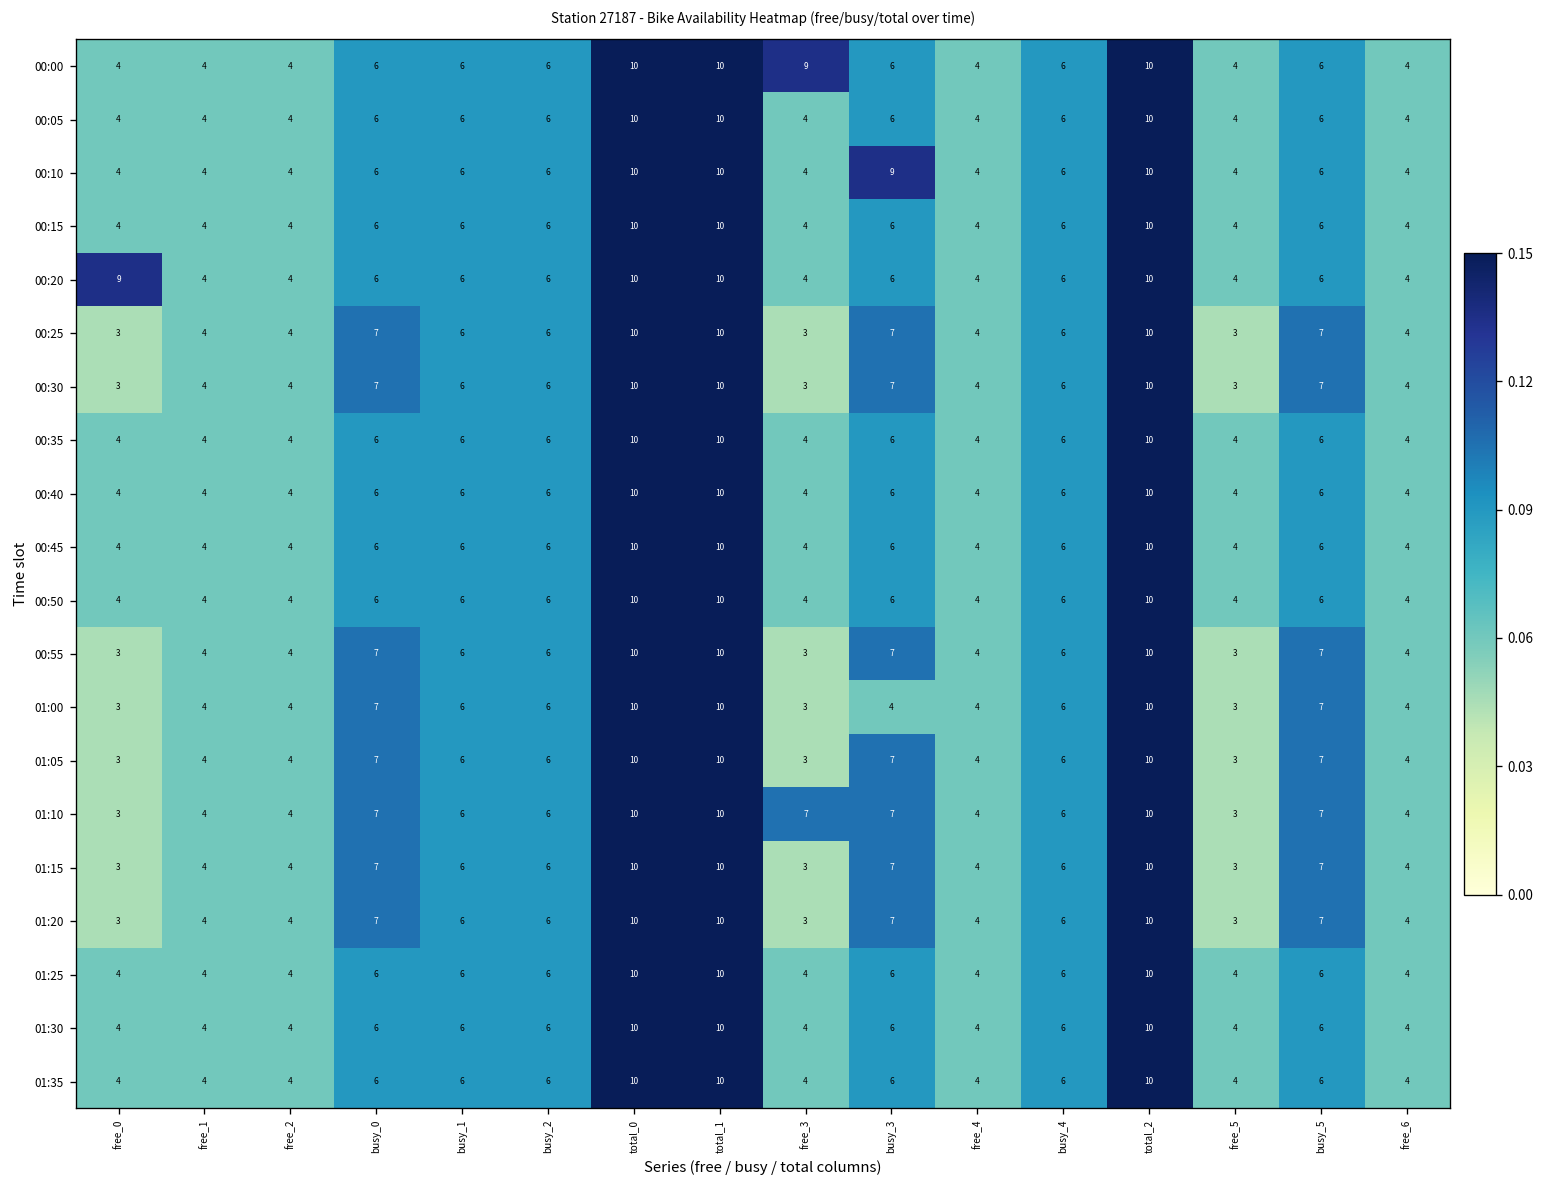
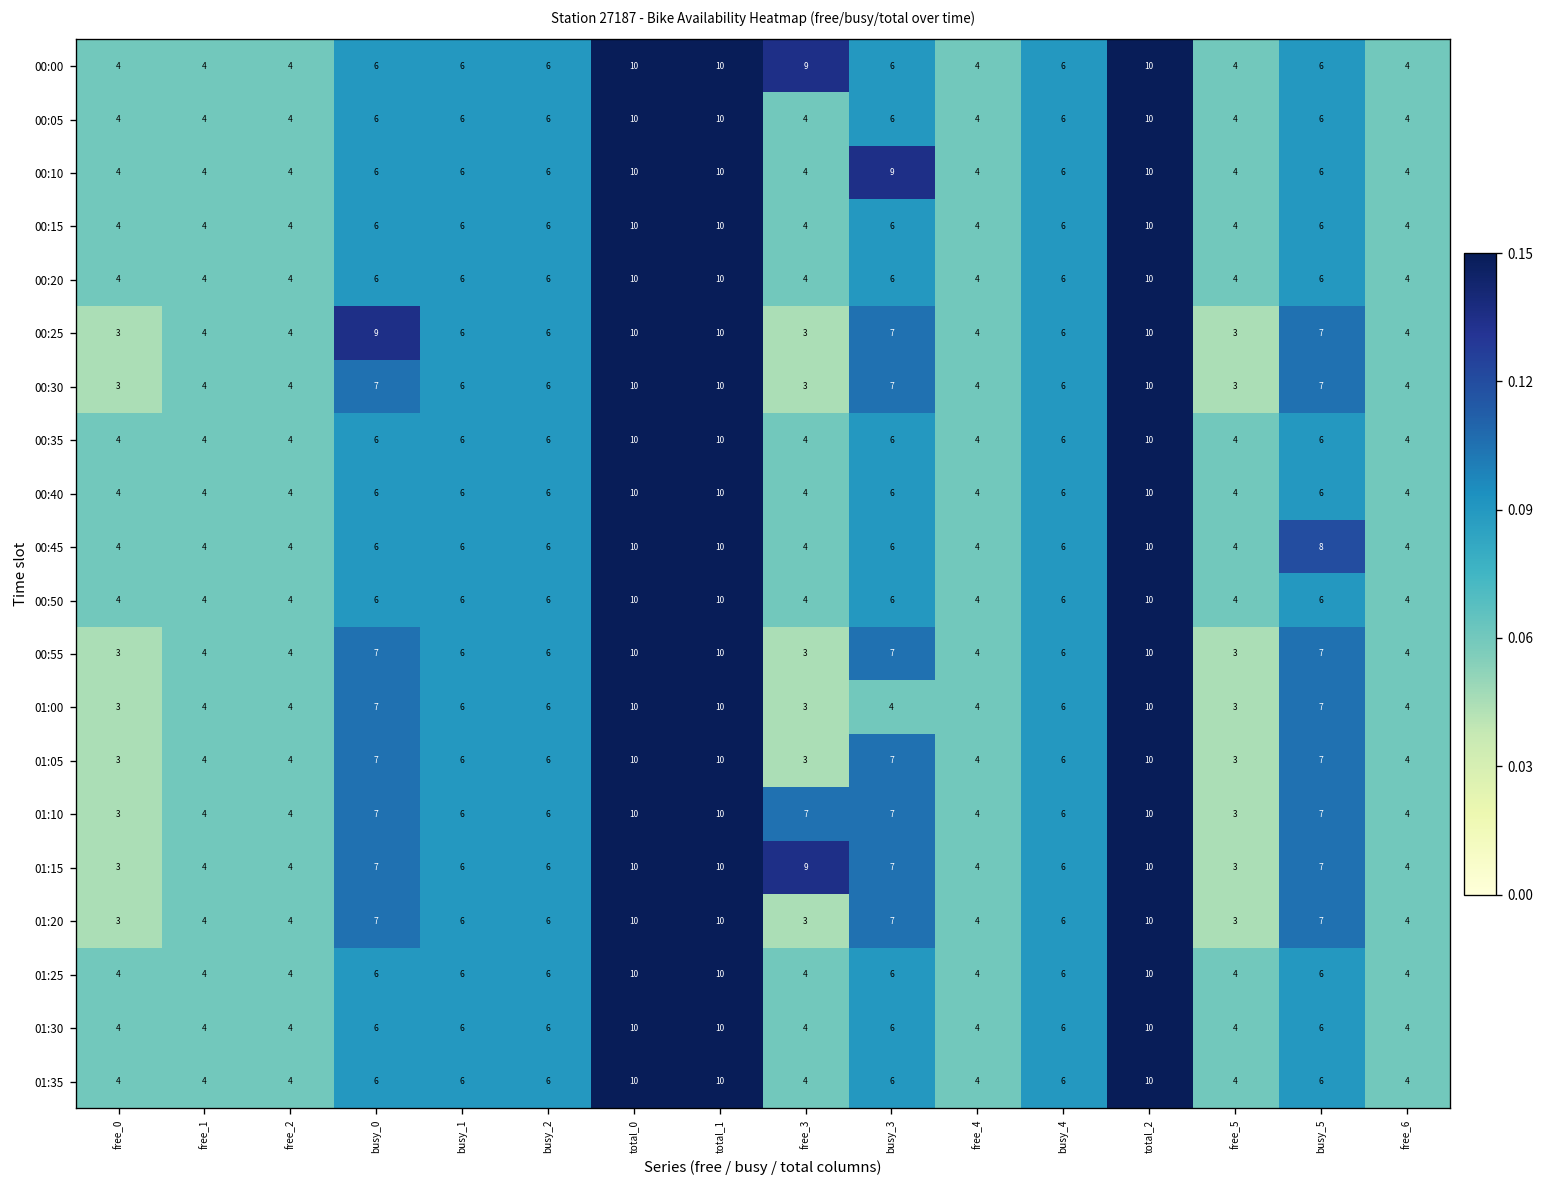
  {
    "00:20": {
-     "free_0": 9,
+     "free_0": 4,
      "free_1": 4,
      "free_2": 4,
      "busy_0": 6,
      "busy_1": 6,
      "busy_2": 6,
      "total_0": 10,
      "total_1": 10,
      "free_3": 4,
      "busy_3": 6,
      "free_4": 4,
      "busy_4": 6,
      "total_2": 10,
      "free_5": 4,
      "busy_5": 6,
      "free_6": 4
    },
    "00:25": {
      "free_0": 3,
      "free_1": 4,
      "free_2": 4,
-     "busy_0": 7,
+     "busy_0": 9,
      "busy_1": 6,
      "busy_2": 6,
      "total_0": 10,
      "total_1": 10,
      "free_3": 3,
      "busy_3": 7,
      "free_4": 4,
      "busy_4": 6,
      "total_2": 10,
      "free_5": 3,
      "busy_5": 7,
      "free_6": 4
    },
    "00:45": {
      "free_0": 4,
      "free_1": 4,
      "free_2": 4,
      "busy_0": 6,
      "busy_1": 6,
      "busy_2": 6,
      "total_0": 10,
      "total_1": 10,
      "free_3": 4,
      "busy_3": 6,
      "free_4": 4,
      "busy_4": 6,
      "total_2": 10,
      "free_5": 4,
-     "busy_5": 6,
+     "busy_5": 8,
      "free_6": 4
    },
    "01:15": {
      "free_0": 3,
      "free_1": 4,
      "free_2": 4,
      "busy_0": 7,
      "busy_1": 6,
      "busy_2": 6,
      "total_0": 10,
      "total_1": 10,
-     "free_3": 3,
+     "free_3": 9,
      "busy_3": 7,
      "free_4": 4,
      "busy_4": 6,
      "total_2": 10,
      "free_5": 3,
      "busy_5": 7,
      "free_6": 4
    }
  }
